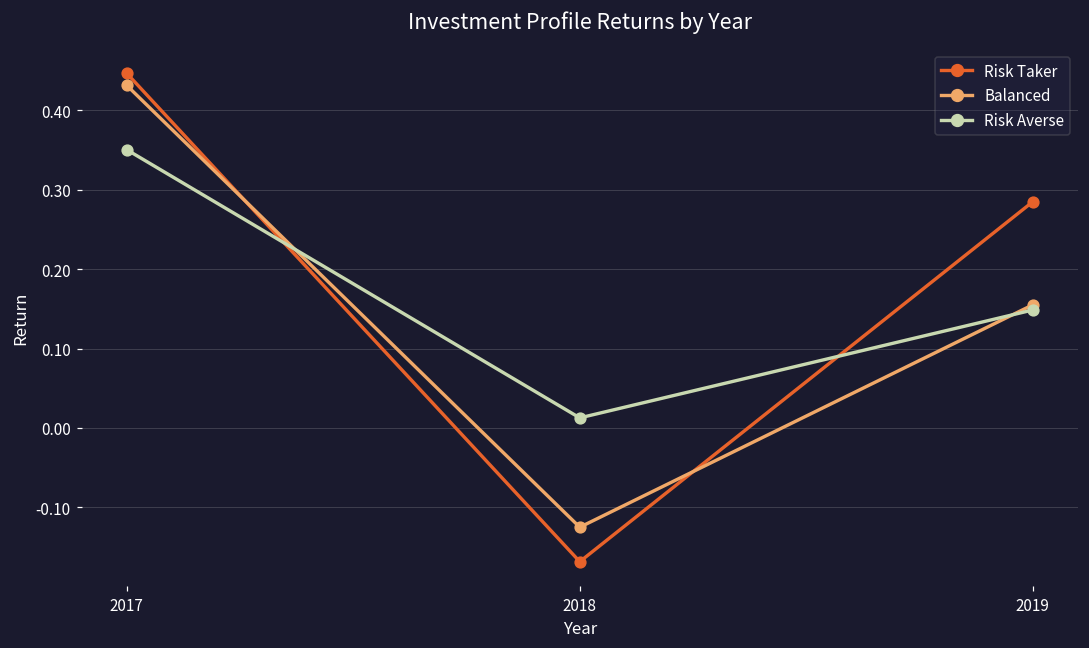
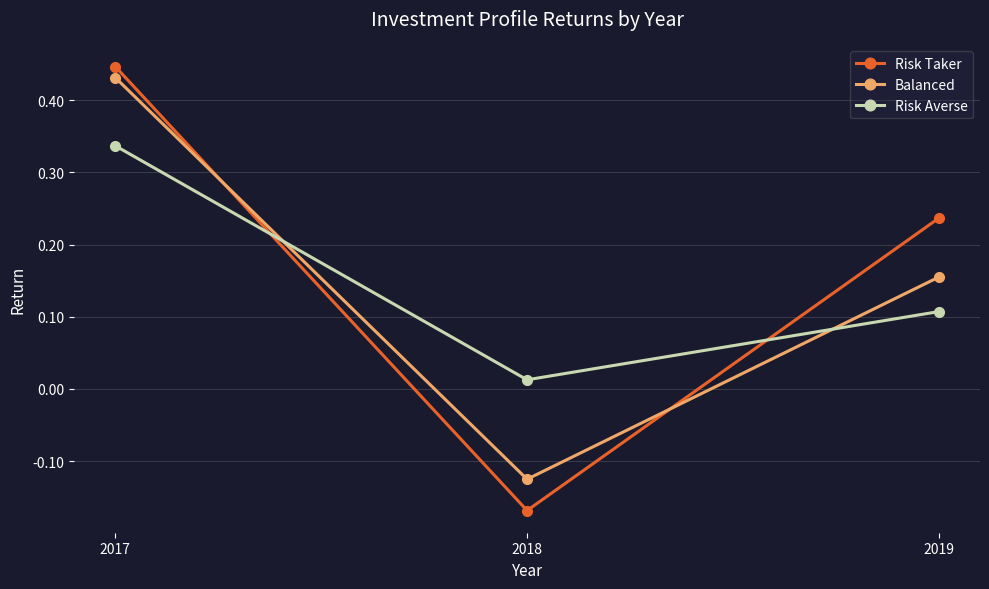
  {
    "Risk Taker": {
      "2017": 0.45,
      "2018": -0.17,
-     "2019": 0.28
+     "2019": 0.24
    },
    "Balanced": {
      "2017": 0.43,
      "2018": -0.13,
      "2019": 0.15
    },
    "Risk Averse": {
-     "2017": 0.35,
+     "2017": 0.34,
      "2018": 0.01,
-     "2019": 0.15
+     "2019": 0.11
    }
  }
